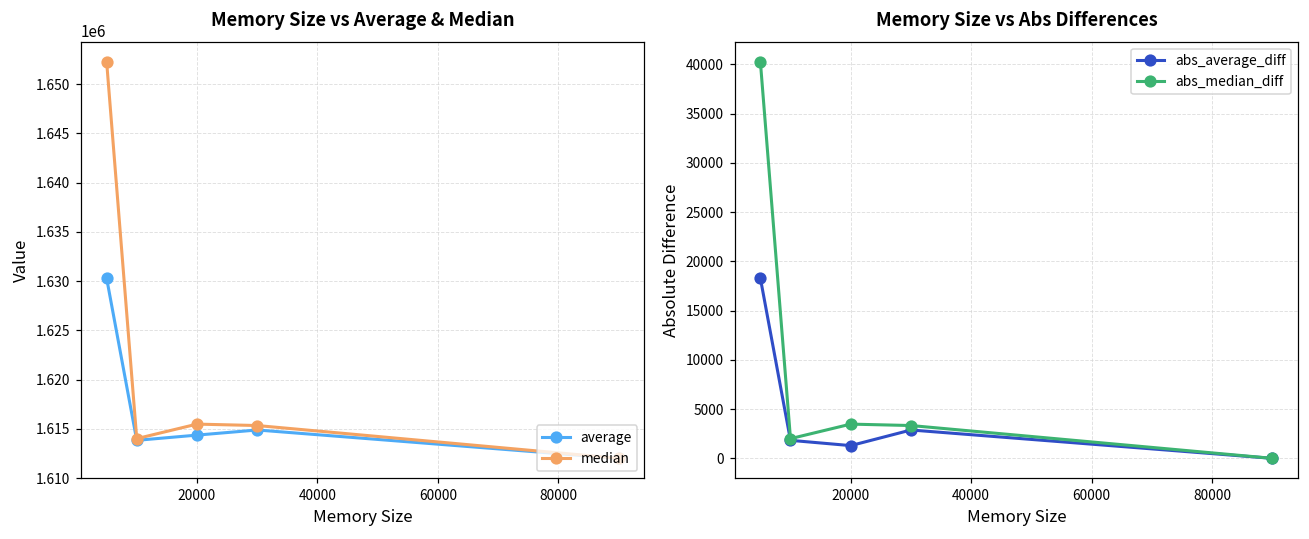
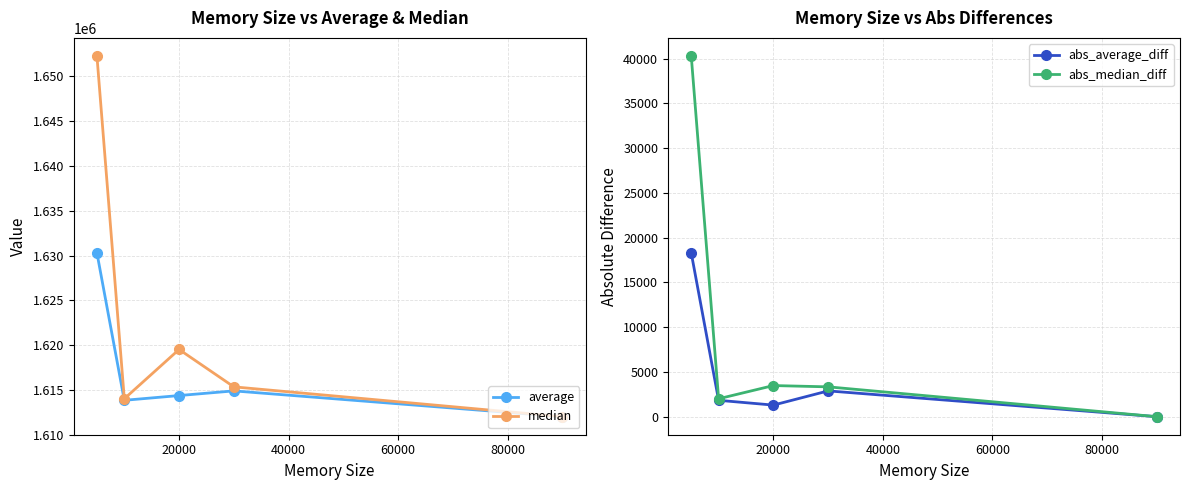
  {
    "Memory Size vs Average & Median": {
      "average": {
        "20000": 1614000
      },
      "median": {
-       "20000": 1615000
+       "20000": 1620000
      }
    },
    "Memory Size vs Abs Differences": {
      "abs_average_diff": {
        "20000": 1000
      },
      "abs_median_diff": {
        "20000": 3000
      }
    }
  }
